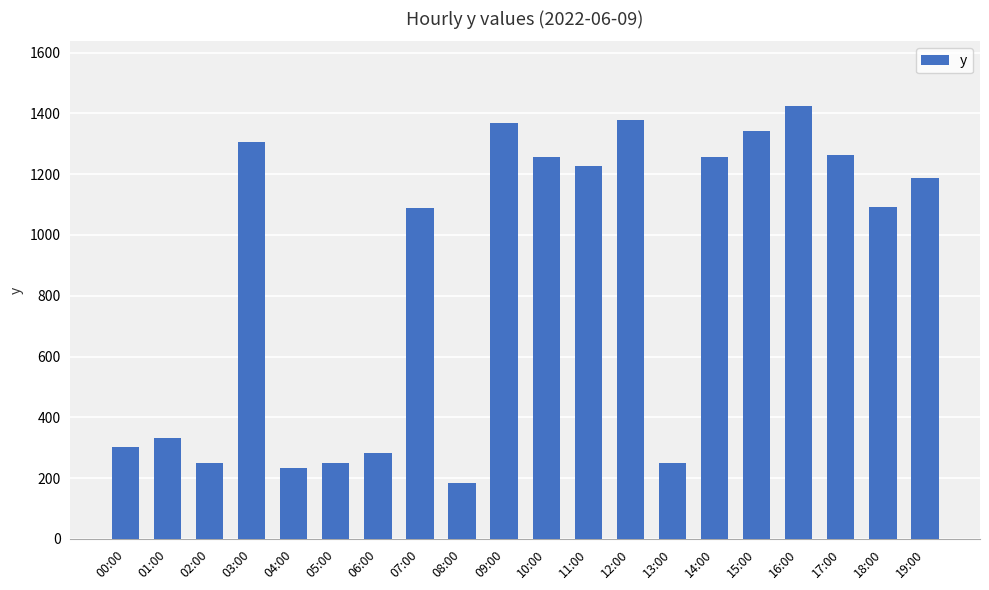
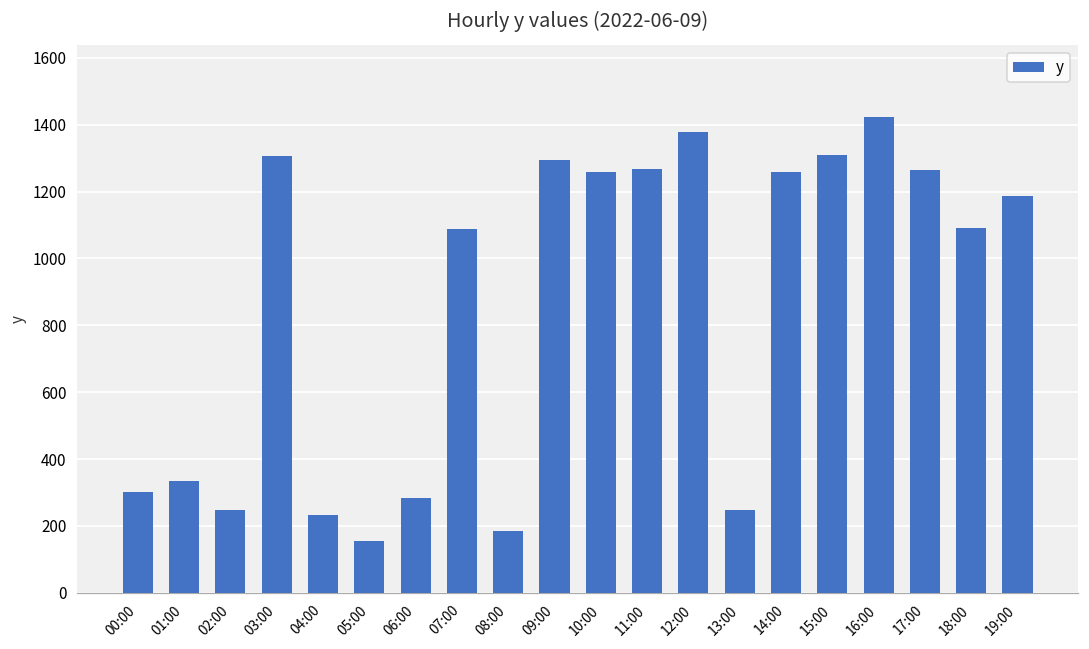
  {
    "00:00": 300,
    "01:00": 330,
    "02:00": 250,
    "03:00": 1310,
    "04:00": 230,
-   "05:00": 250,
+   "05:00": 160,
    "06:00": 280,
    "07:00": 1090,
    "08:00": 180,
-   "09:00": 1370,
+   "09:00": 1300,
    "10:00": 1260,
-   "11:00": 1230,
+   "11:00": 1270,
    "12:00": 1380,
    "13:00": 250,
    "14:00": 1260,
-   "15:00": 1340,
+   "15:00": 1310,
    "16:00": 1420,
    "17:00": 1260,
    "18:00": 1090,
    "19:00": 1190
  }
